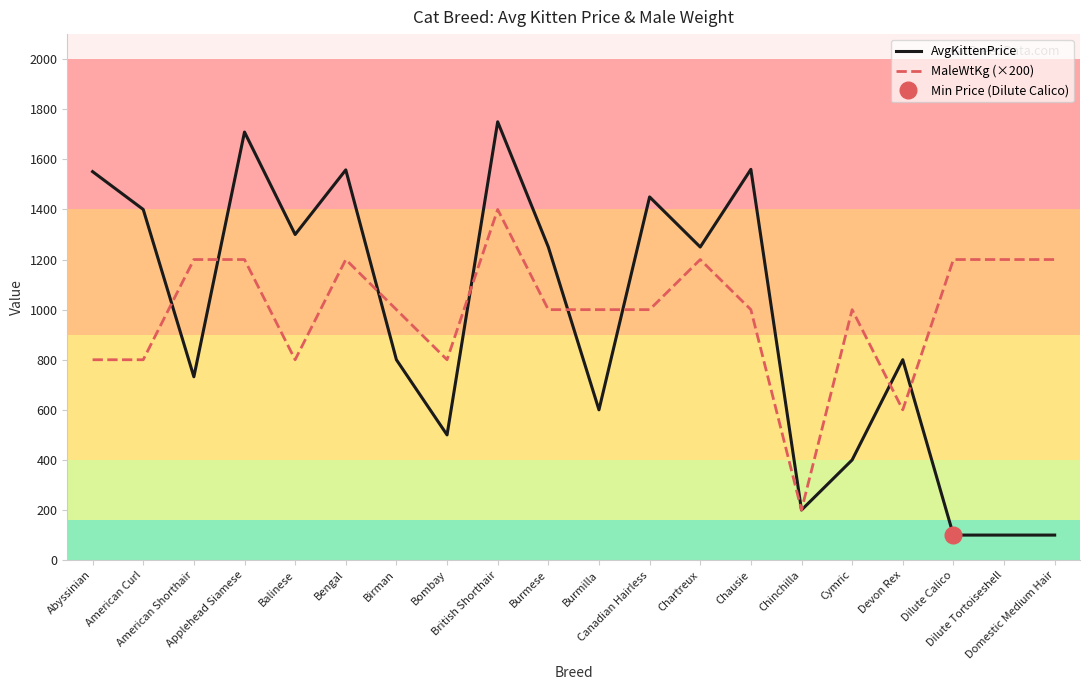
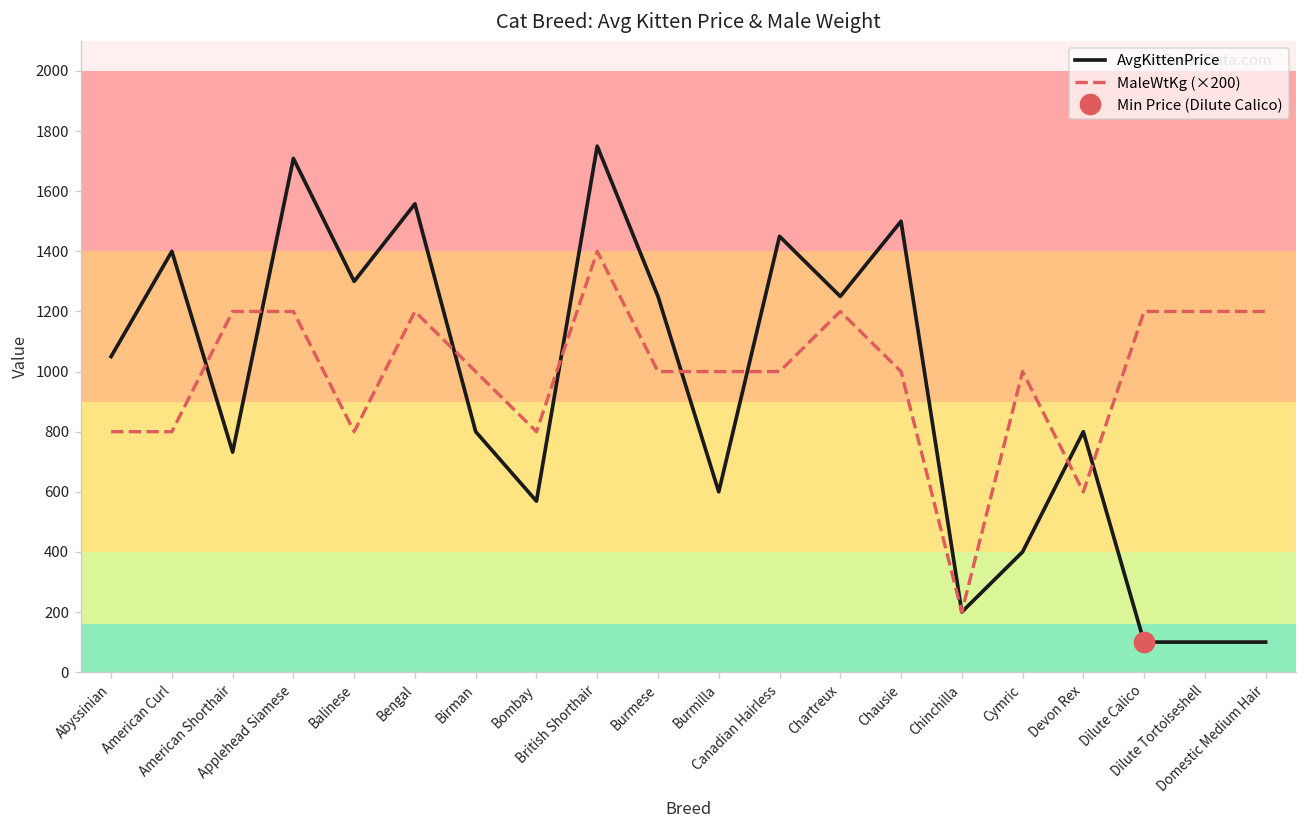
  {
    "AvgKittenPrice": {
-     "Abyssinian": 1550,
+     "Abyssinian": 1050,
      "American Curl": 1400,
      "American Shorthair": 730,
      "Applehead Siamese": 1710,
      "Balinese": 1300,
      "Bengal": 1560,
      "Birman": 800,
-     "Bombay": 500,
+     "Bombay": 570,
      "British Shorthair": 1750,
      "Burmese": 1250,
      "Burmilla": 600,
      "Canadian Hairless": 1450,
      "Chartreux": 1250,
-     "Chausie": 1560,
+     "Chausie": 1500,
      "Cymric": 400,
      "Devon Rex": 800,
      "Dilute Tortoiseshell": 100,
      "Domestic Medium Hair": 100
    }
  }
